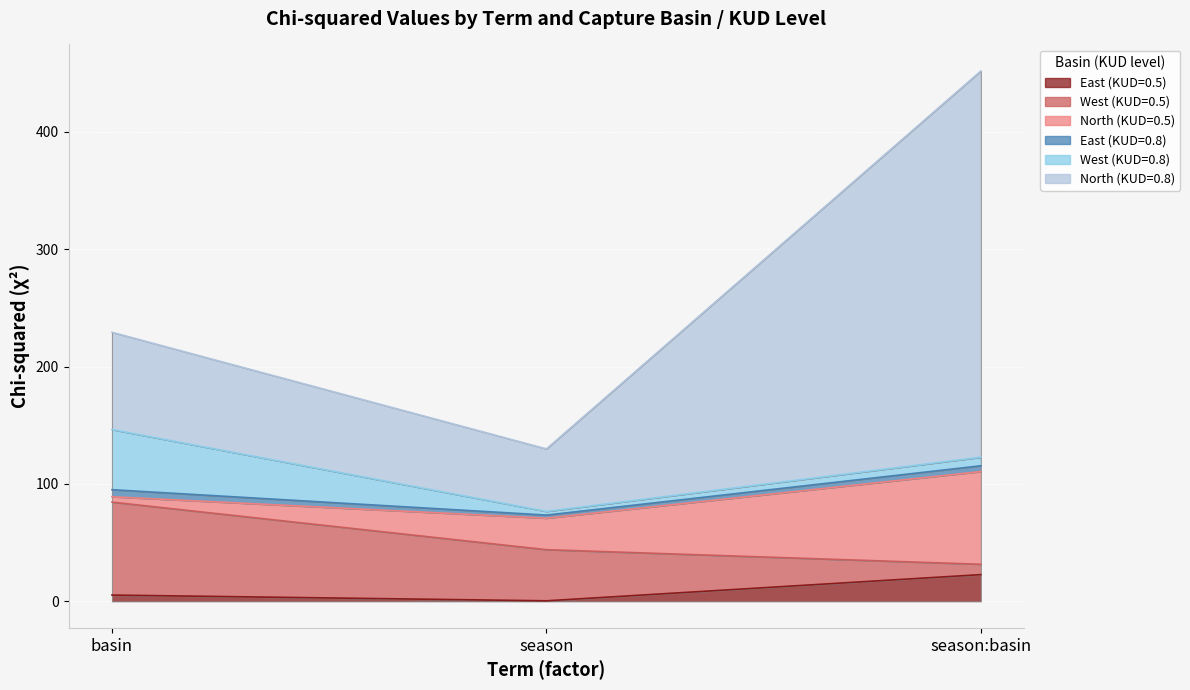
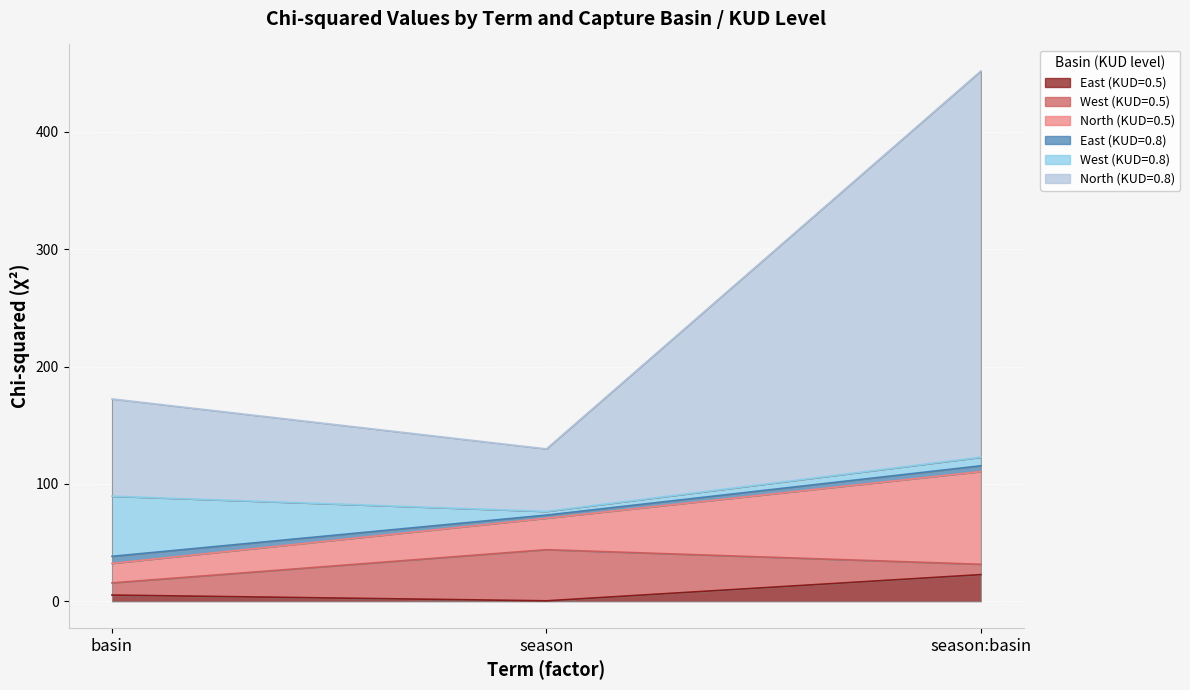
  {
    "East (KUD=0.5)": {
      "basin": 5,
      "season": 0,
      "season:basin": 23
    },
    "West (KUD=0.5)": {
-     "basin": 79,
+     "basin": 10,
      "season": 44,
      "season:basin": 9
    },
    "North (KUD=0.5)": {
-     "basin": 5,
+     "basin": 17,
      "season": 27,
      "season:basin": 79
    },
    "East (KUD=0.8)": {
      "basin": 6,
      "season": 3,
      "season:basin": 5
    }
  }
